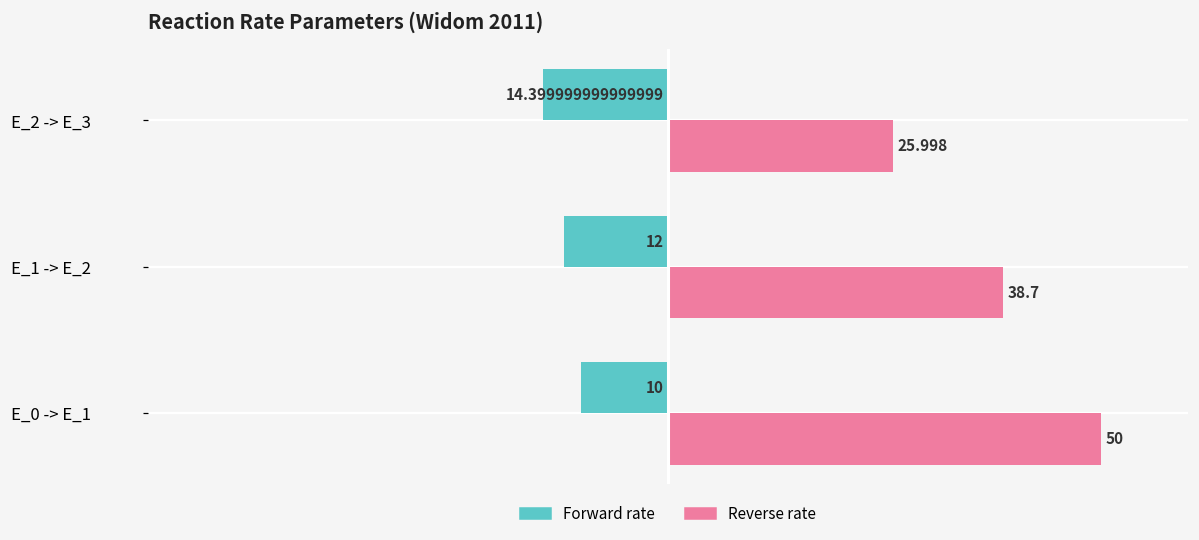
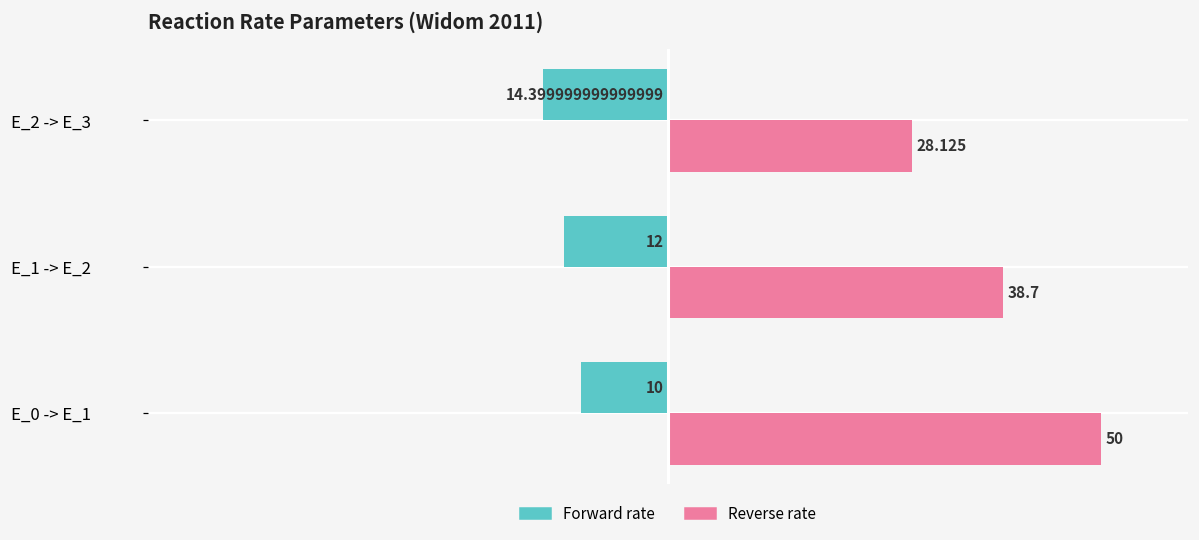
  {
    "Reverse rate": {
-     "E_2 -> E_3": 25.998,
+     "E_2 -> E_3": 28.125,
      "E_1 -> E_2": 38.7,
      "E_0 -> E_1": 50
    }
  }
